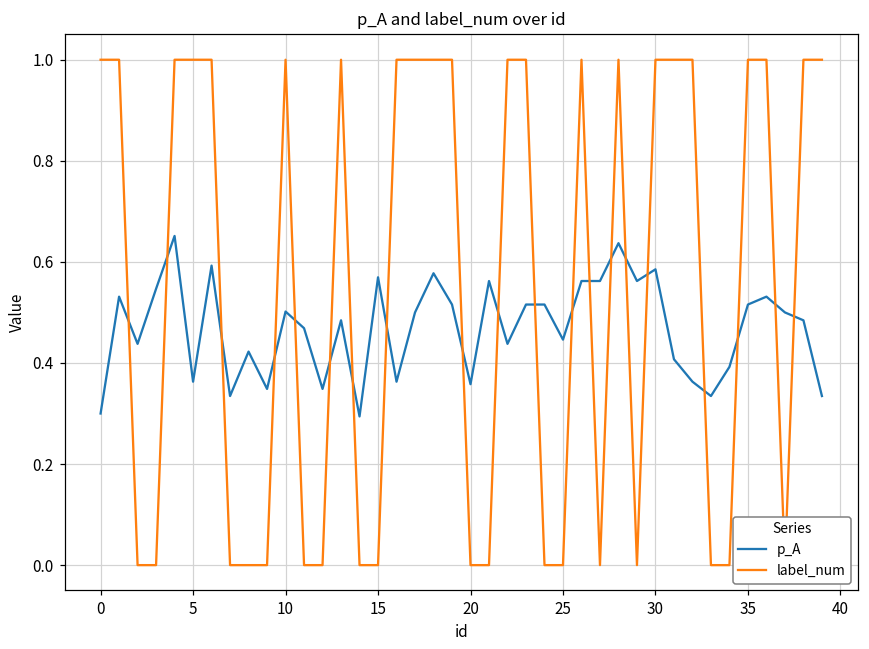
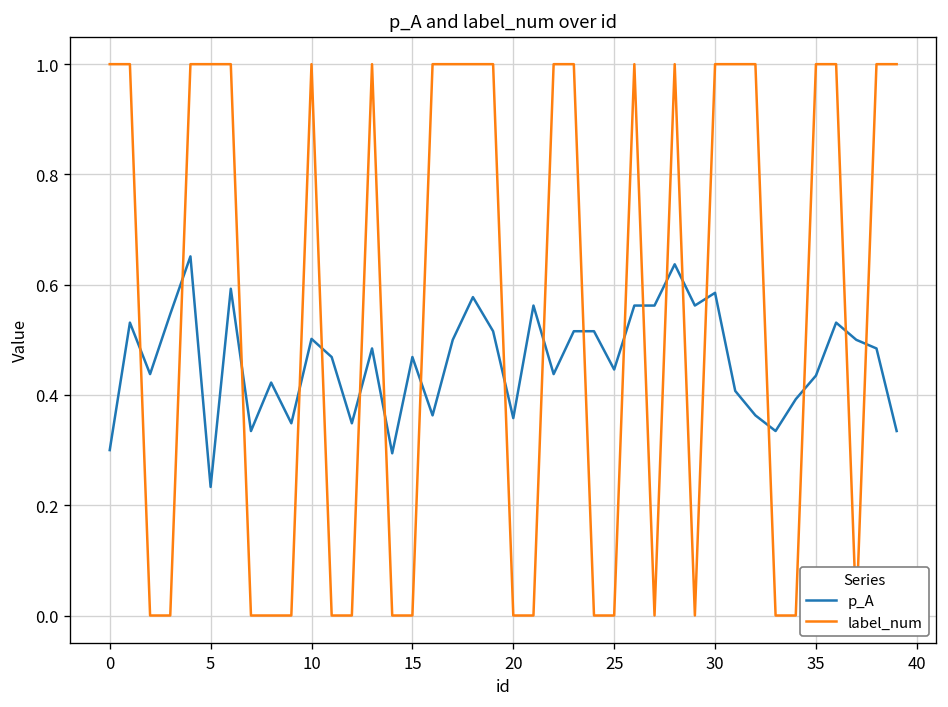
  {
    "p_A": {
      "0": 0.30,
-     "5": 0.36,
+     "5": 0.23,
      "10": 0.50,
-     "15": 0.57,
+     "15": 0.47,
      "20": 0.36,
      "25": 0.45,
      "30": 0.59,
-     "35": 0.52
+     "35": 0.44
    },
    "label_num": {
      "0": 1.00,
      "5": 1.00,
      "10": 1.00,
      "15": 0.00,
      "20": 0.00,
      "25": 0.00,
      "30": 1.00,
      "35": 1.00
    }
  }
